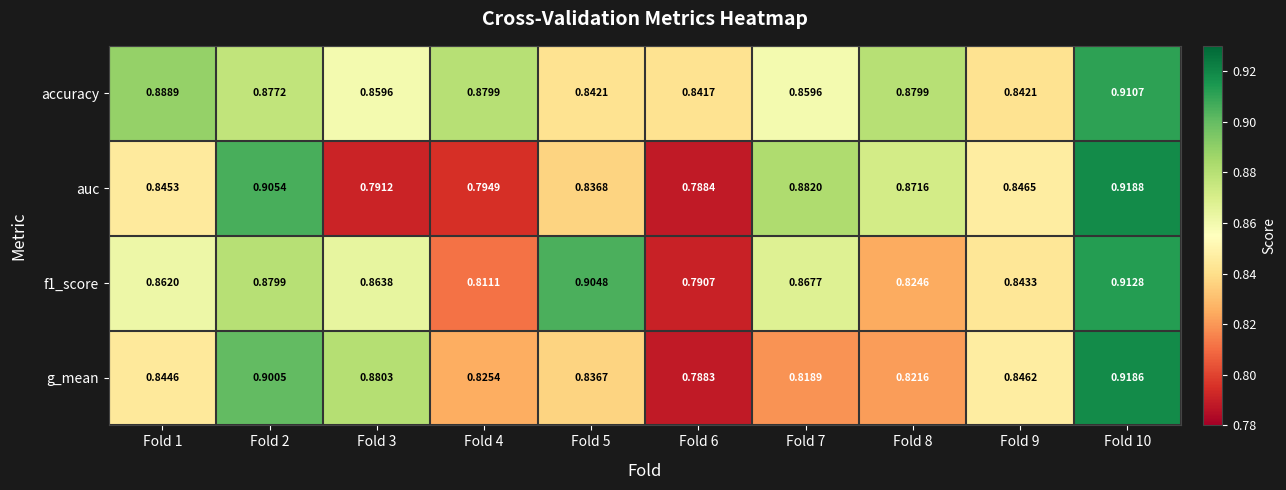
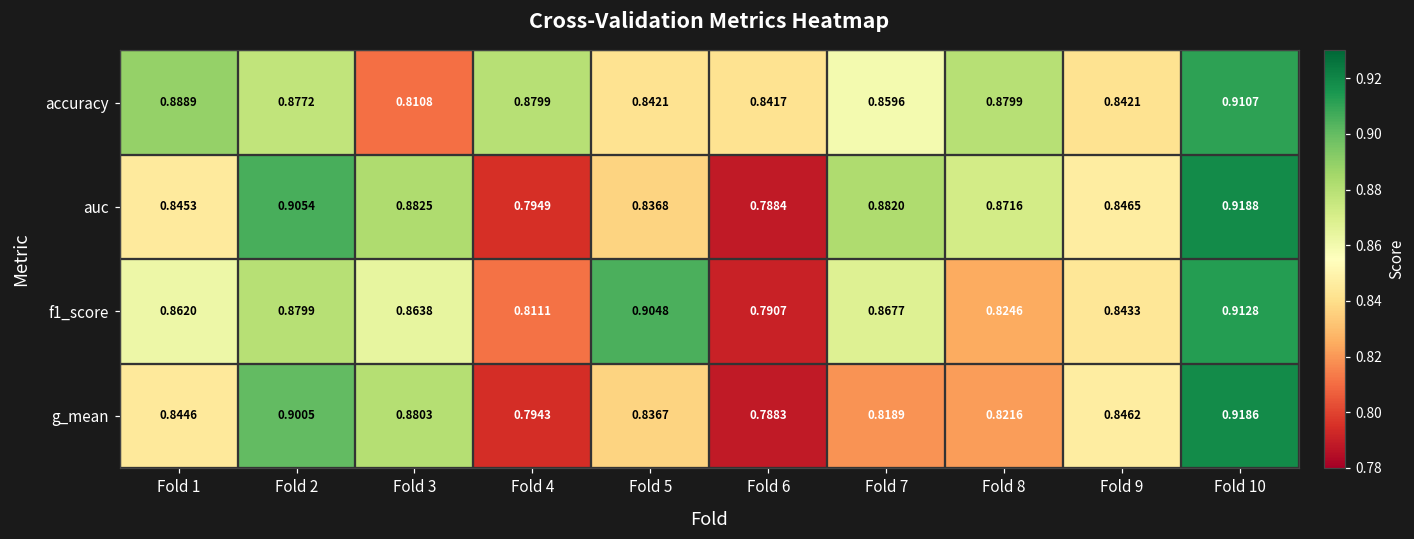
  {
    "accuracy": {
      "Fold 1": 0.8889,
      "Fold 2": 0.8772,
-     "Fold 3": 0.8596,
+     "Fold 3": 0.8108,
      "Fold 4": 0.8799,
      "Fold 5": 0.8421,
      "Fold 6": 0.8417,
      "Fold 7": 0.8596,
      "Fold 8": 0.8799,
      "Fold 9": 0.8421,
      "Fold 10": 0.9107
    },
    "auc": {
      "Fold 1": 0.8453,
      "Fold 2": 0.9054,
-     "Fold 3": 0.7912,
+     "Fold 3": 0.8825,
      "Fold 4": 0.7949,
      "Fold 5": 0.8368,
      "Fold 6": 0.7884,
      "Fold 7": 0.8820,
      "Fold 8": 0.8716,
      "Fold 9": 0.8465,
      "Fold 10": 0.9188
    },
    "f1_score": {
      "Fold 1": 0.8620,
      "Fold 2": 0.8799,
      "Fold 3": 0.8638,
      "Fold 4": 0.8111,
      "Fold 5": 0.9048,
      "Fold 6": 0.7907,
      "Fold 7": 0.8677,
      "Fold 8": 0.8246,
      "Fold 9": 0.8433,
      "Fold 10": 0.9128
    },
    "g_mean": {
      "Fold 1": 0.8446,
      "Fold 2": 0.9005,
      "Fold 3": 0.8803,
-     "Fold 4": 0.8254,
+     "Fold 4": 0.7943,
      "Fold 5": 0.8367,
      "Fold 6": 0.7883,
      "Fold 7": 0.8189,
      "Fold 8": 0.8216,
      "Fold 9": 0.8462,
      "Fold 10": 0.9186
    }
  }
